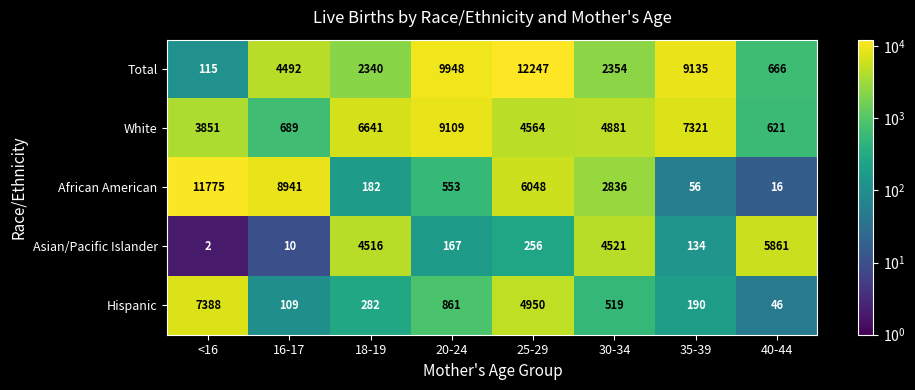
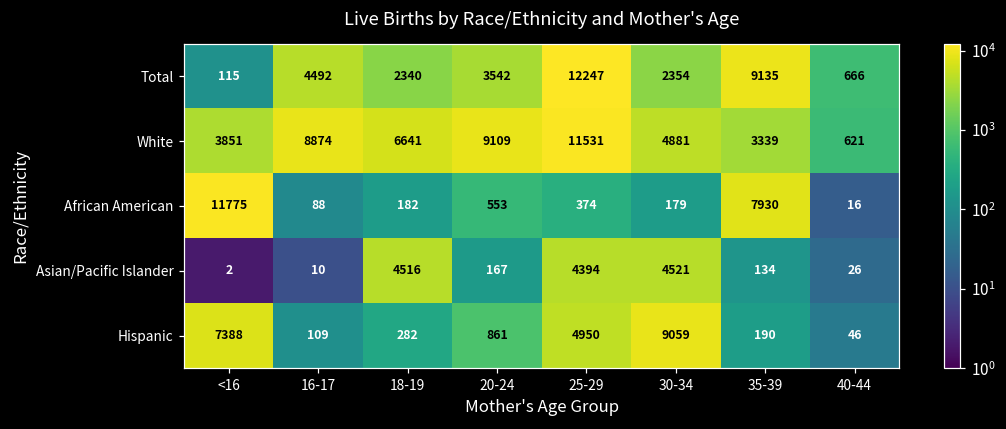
  {
    "Total": {
      "<16": 115,
      "16-17": 4492,
      "18-19": 2340,
-     "20-24": 9948,
+     "20-24": 3542,
      "25-29": 12247,
      "30-34": 2354,
      "35-39": 9135,
      "40-44": 666
    },
    "White": {
      "<16": 3851,
-     "16-17": 689,
+     "16-17": 8874,
      "18-19": 6641,
      "20-24": 9109,
-     "25-29": 4564,
+     "25-29": 11531,
      "30-34": 4881,
-     "35-39": 7321,
+     "35-39": 3339,
      "40-44": 621
    },
    "African American": {
      "<16": 11775,
-     "16-17": 8941,
+     "16-17": 88,
      "18-19": 182,
      "20-24": 553,
-     "25-29": 6048,
-     "30-34": 2836,
-     "35-39": 56,
+     "25-29": 374,
+     "30-34": 179,
+     "35-39": 7930,
      "40-44": 16
    },
    "Asian/Pacific Islander": {
      "<16": 2,
      "16-17": 10,
      "18-19": 4516,
      "20-24": 167,
-     "25-29": 256,
+     "25-29": 4394,
      "30-34": 4521,
      "35-39": 134,
-     "40-44": 5861
+     "40-44": 26
    },
    "Hispanic": {
      "<16": 7388,
      "16-17": 109,
      "18-19": 282,
      "20-24": 861,
      "25-29": 4950,
-     "30-34": 519,
+     "30-34": 9059,
      "35-39": 190,
      "40-44": 46
    }
  }
